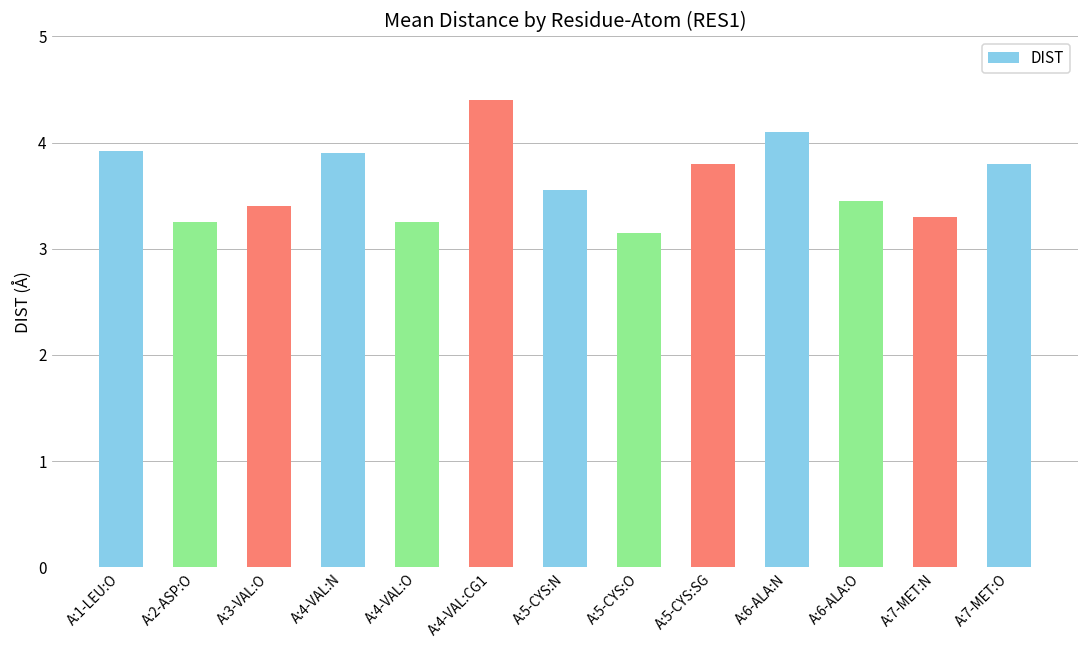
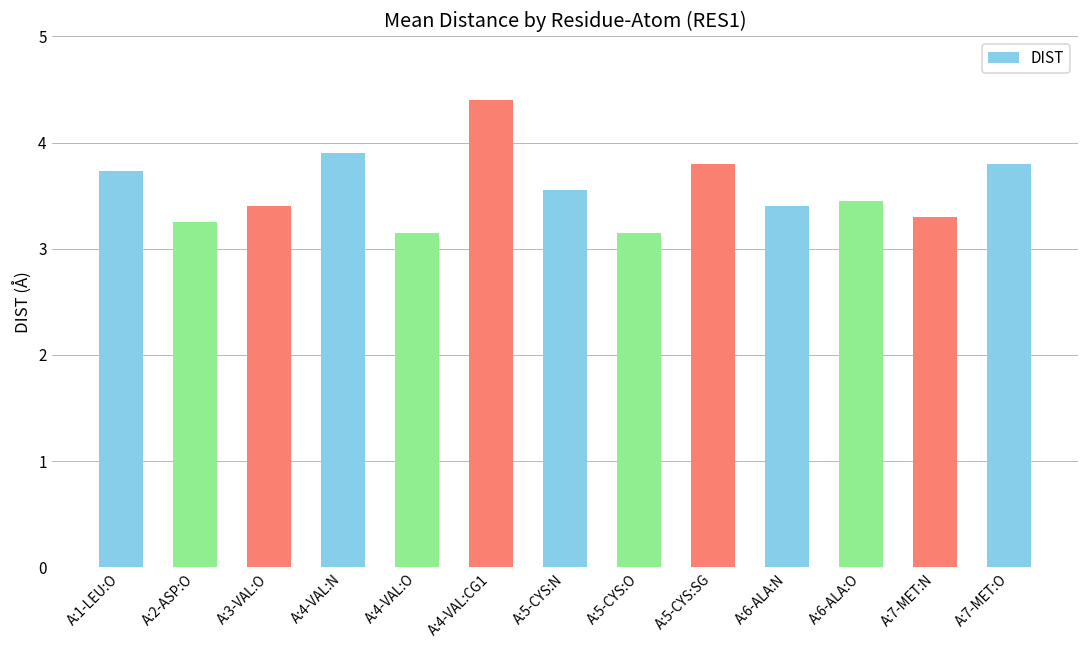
  {
-   "A:1-LEU:O": 3.9,
+   "A:1-LEU:O": 3.7,
    "A:2-ASP:O": 3.3,
    "A:3-VAL:O": 3.4,
    "A:4-VAL:N": 3.9,
-   "A:4-VAL:O": 3.3,
+   "A:4-VAL:O": 3.2,
    "A:4-VAL:CG1": 4.4,
    "A:5-CYS:N": 3.6,
    "A:5-CYS:O": 3.2,
    "A:5-CYS:SG": 3.8,
-   "A:6-ALA:N": 4.1,
+   "A:6-ALA:N": 3.4,
    "A:6-ALA:O": 3.5,
    "A:7-MET:N": 3.3,
    "A:7-MET:O": 3.8
  }
